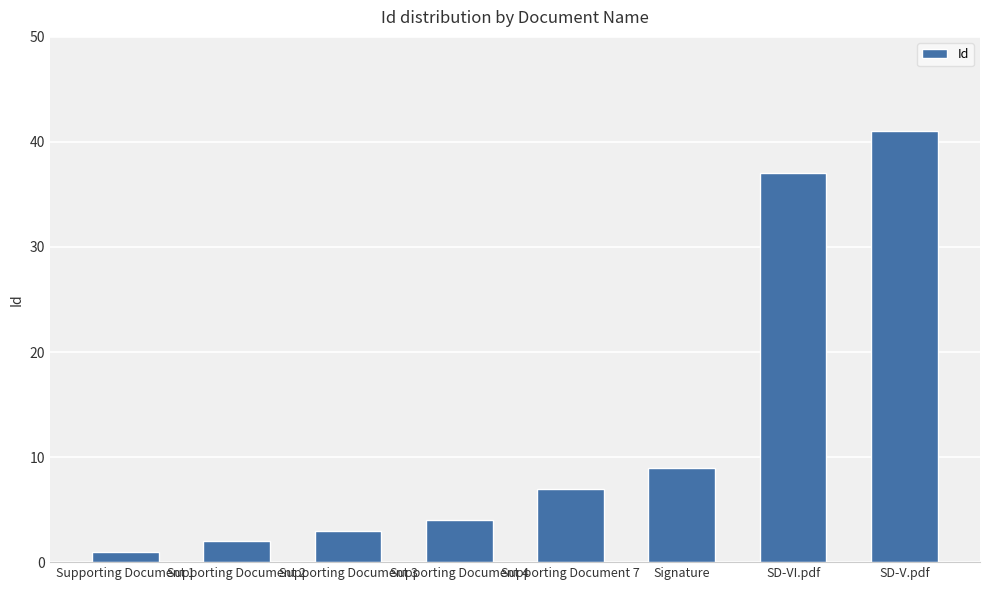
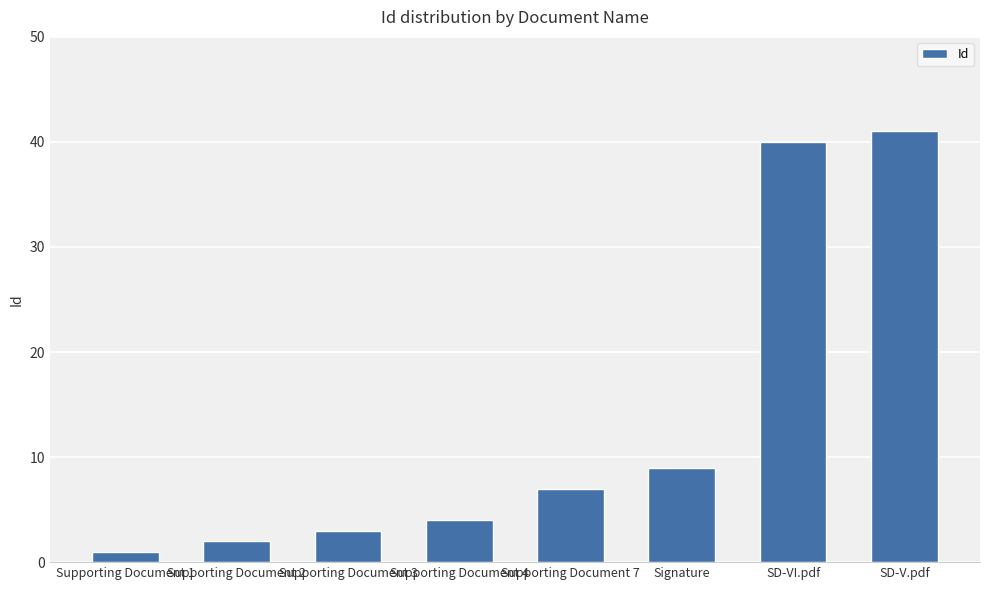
  {
    "Signature": 9,
-   "SD-VI.pdf": 37,
+   "SD-VI.pdf": 40,
    "SD-V.pdf": 41
  }
